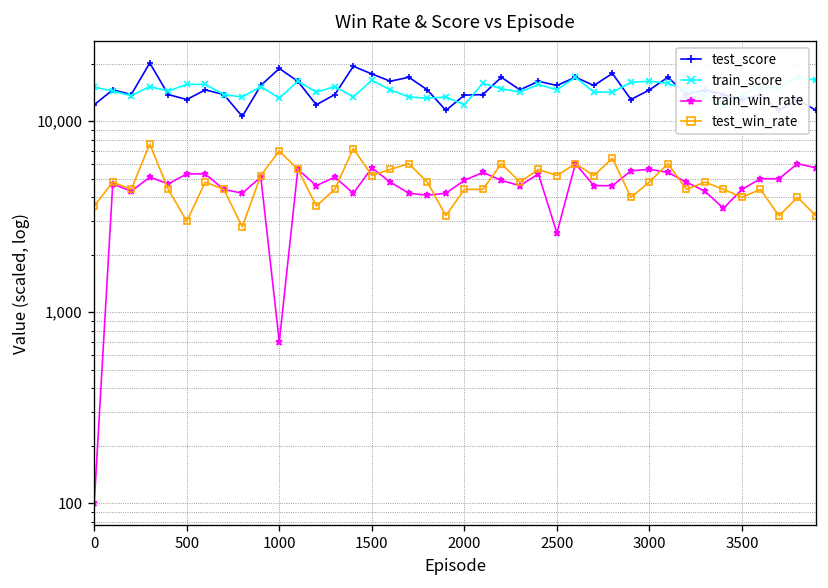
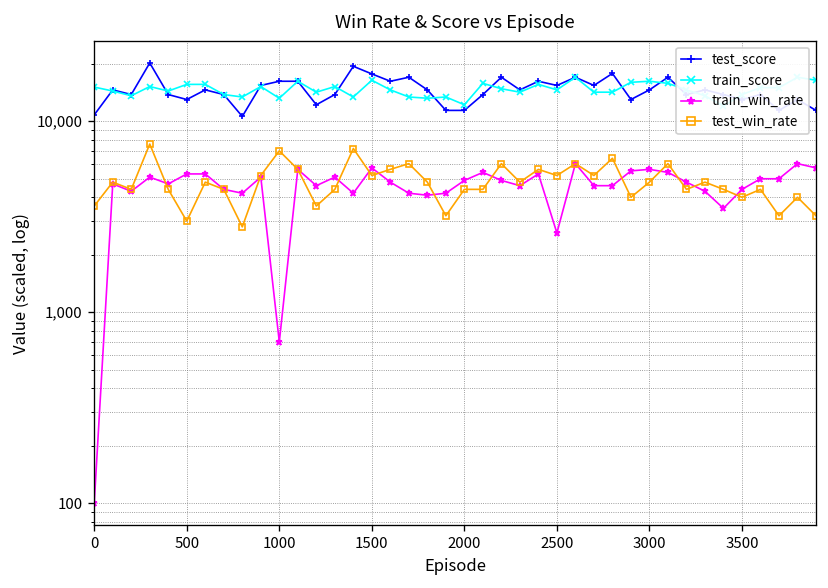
  {
    "test_score": {
-     "0": "12,000",
+     "0": "11,000",
      "500": "13,000",
-     "1000": "19,000",
+     "1000": "16,000",
      "1500": "18,000",
-     "2000": "14,000",
+     "2000": "11,000",
      "2500": "15,000",
      "3000": "15,000"
    },
    "train_score": {
      "0": "15,000",
      "500": "16,000",
      "1000": "13,000",
      "1500": "16,000",
      "2000": "12,000",
      "2500": "15,000",
      "3000": "16,000"
    },
    "train_win_rate": {
      "0": "100",
      "500": "5,300",
      "1000": "700",
      "1500": "5,700",
      "2000": "4,900",
      "2500": "2,600",
      "3000": "5,600",
      "3500": "4,400"
    },
    "test_win_rate": {
      "0": "3,600",
      "500": "3,000",
      "1000": "7,000",
      "1500": "5,200",
      "2000": "4,400",
      "2500": "5,200",
      "3000": "4,800",
      "3500": "4,000"
    }
  }
